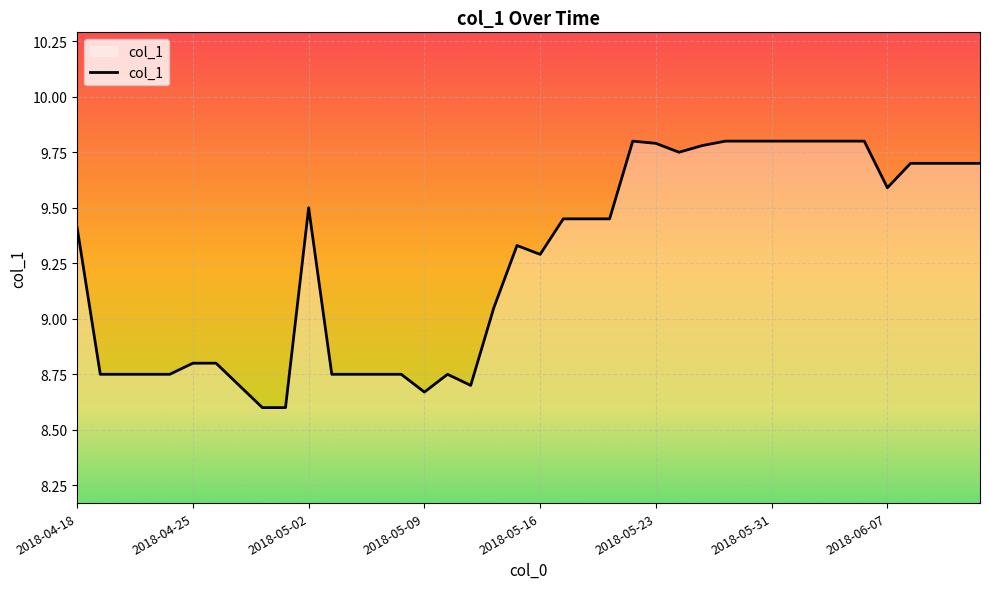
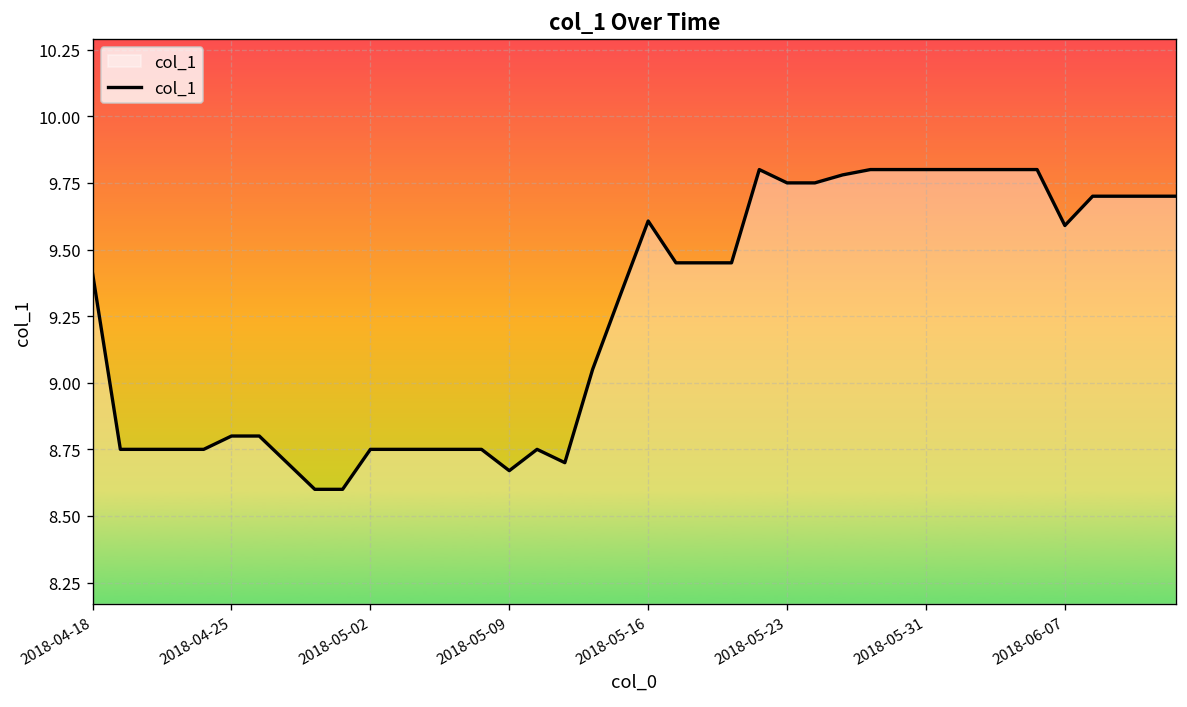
  {
    "2018-04-18": 9.41,
    "2018-04-25": 8.80,
-   "2018-05-02": 9.50,
+   "2018-05-02": 8.75,
    "2018-05-09": 8.67,
-   "2018-05-16": 9.29,
-   "2018-05-23": 9.79,
+   "2018-05-16": 9.61,
+   "2018-05-23": 9.75,
    "2018-05-31": 9.80,
    "2018-06-07": 9.59
  }
